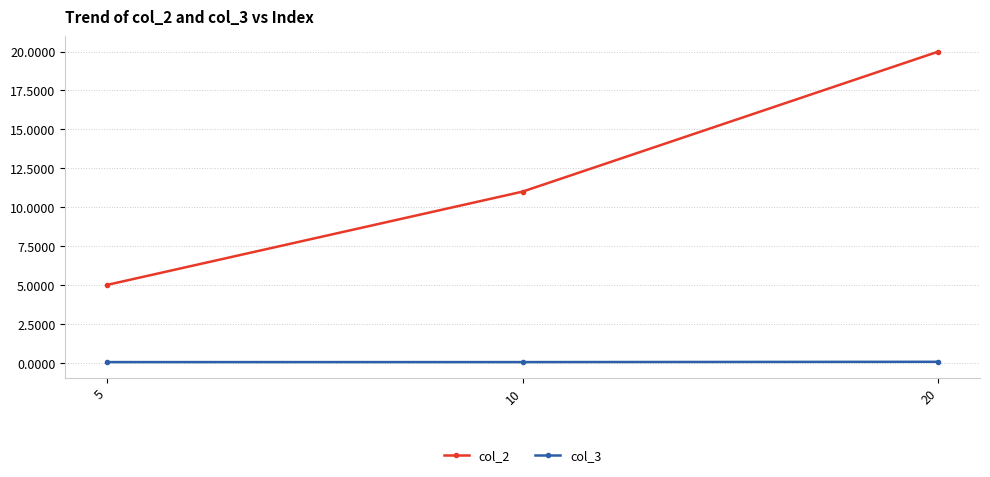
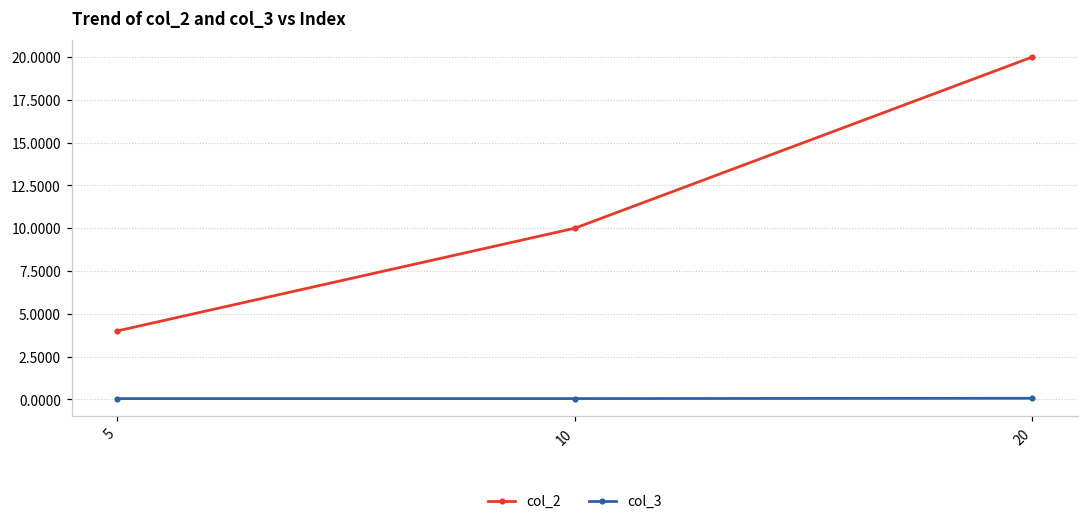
  {
    "col_2": {
-     "5": 5,
-     "10": 11,
+     "5": 4,
+     "10": 10,
      "20": 20
    },
    "col_3": {
      "5": 0,
      "10": 0,
      "20": 0
    }
  }
